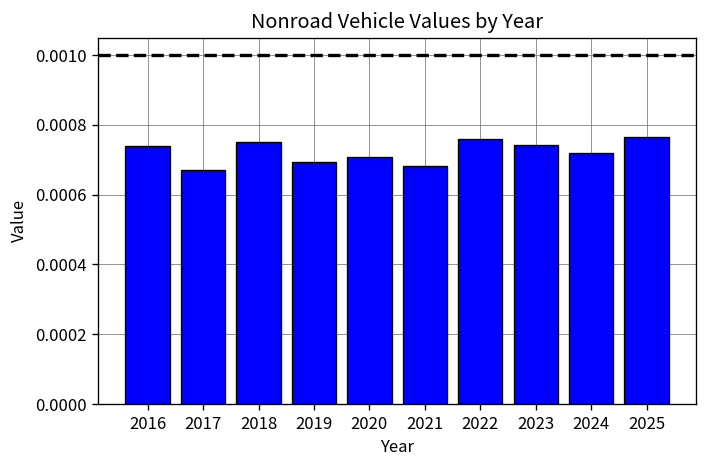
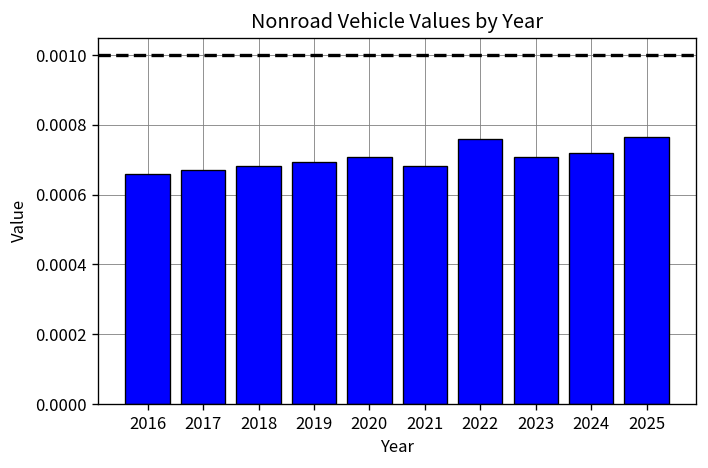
  {
-   "2016": 0.00074,
+   "2016": 0.00066,
    "2017": 0.00067,
-   "2018": 0.00075,
+   "2018": 0.00068,
    "2019": 0.00069,
    "2020": 0.00071,
    "2021": 0.00068,
    "2022": 0.00076,
-   "2023": 0.00074,
+   "2023": 0.00071,
    "2024": 0.00072,
    "2025": 0.00077
  }
